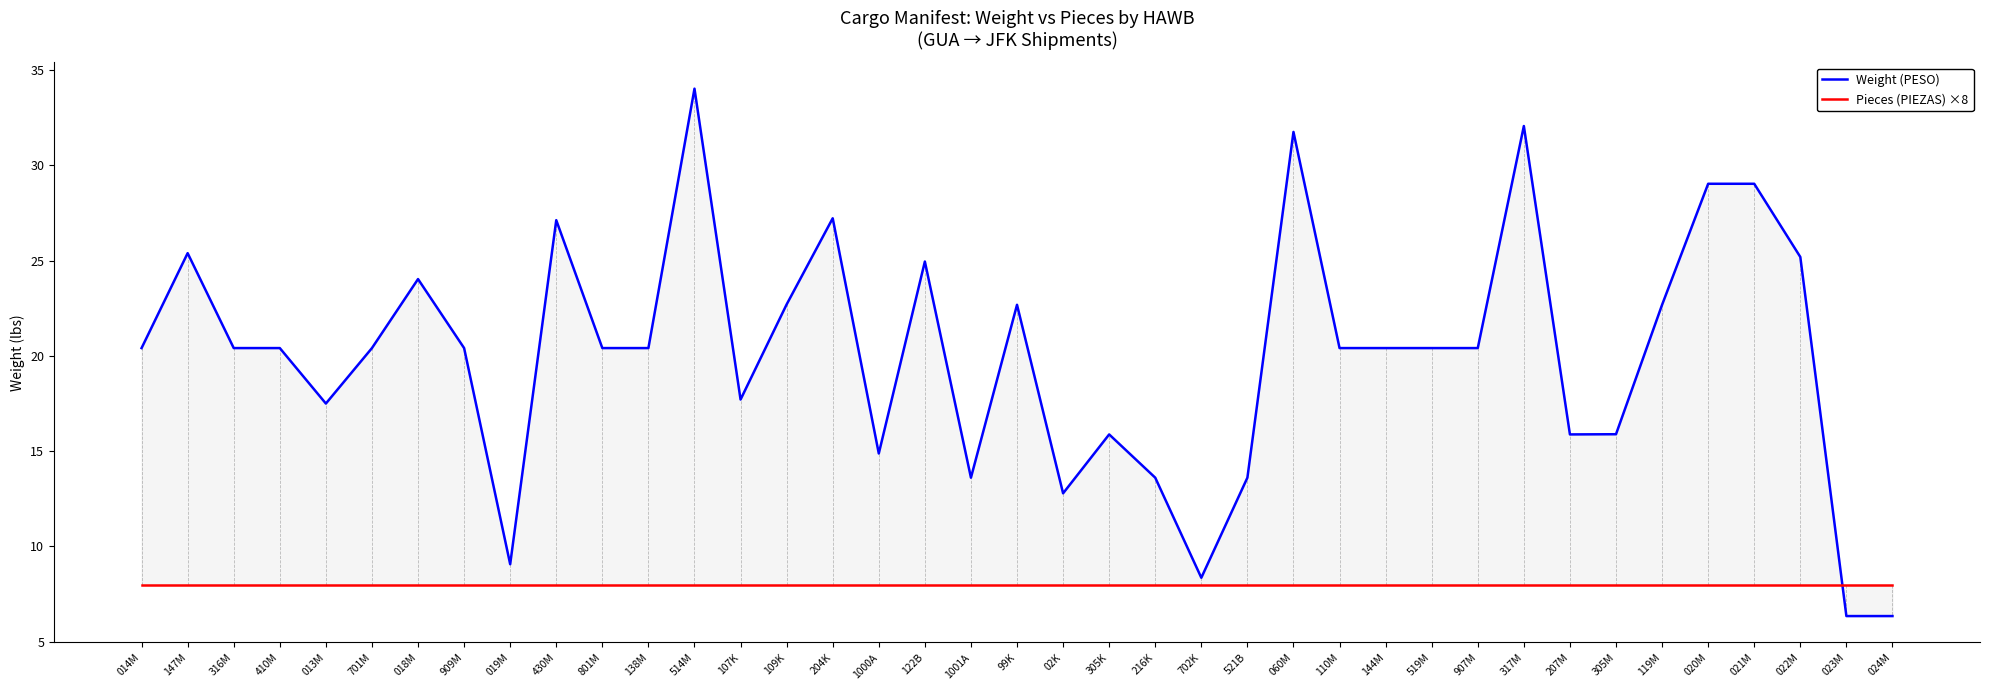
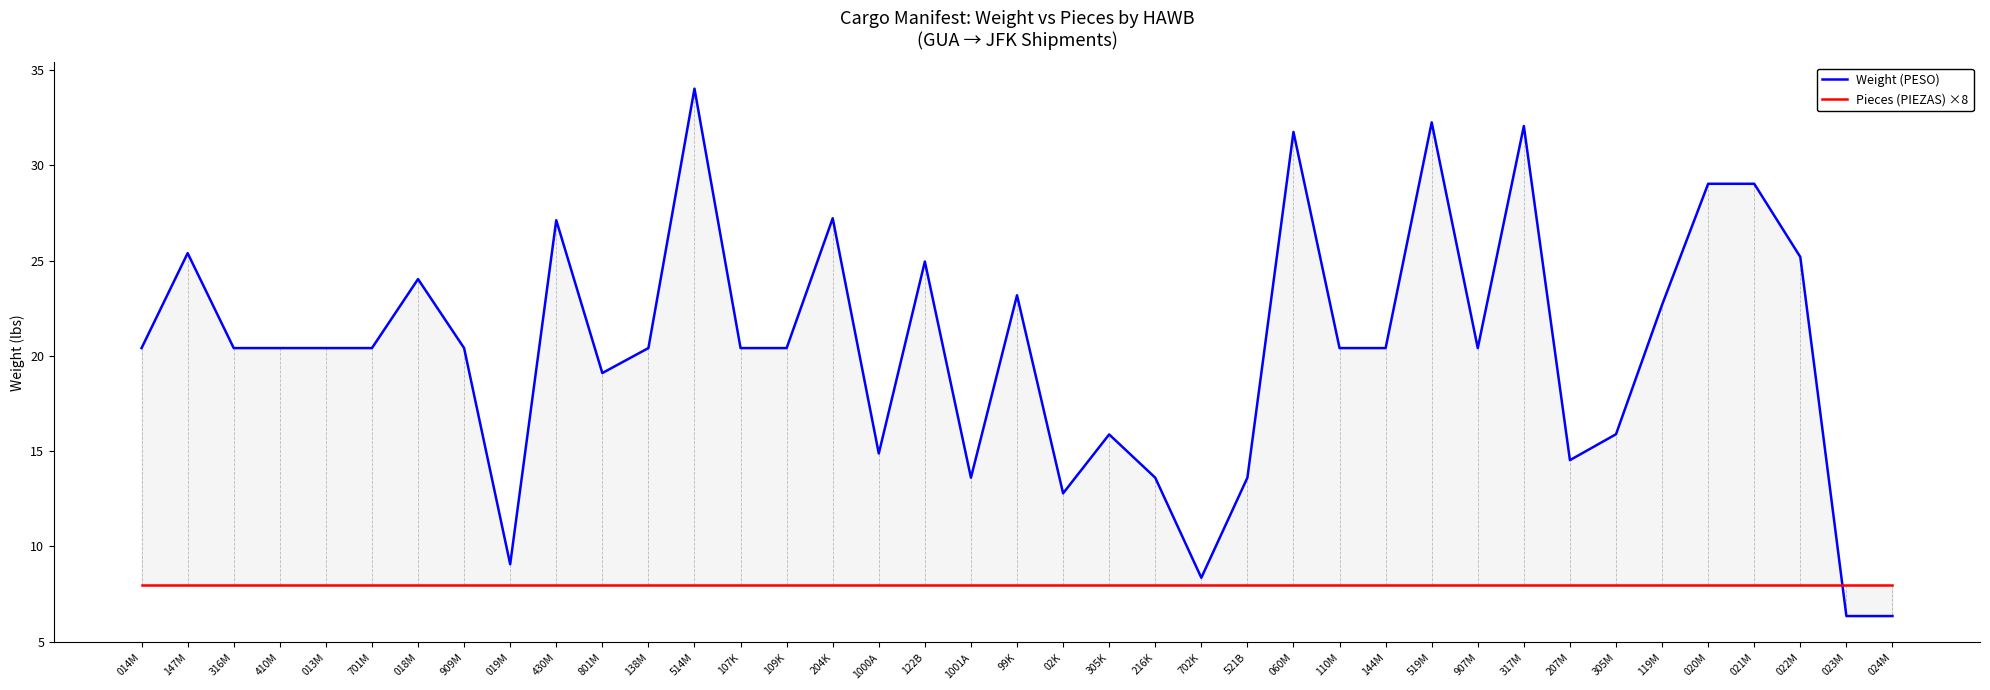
  {
    "Weight (PESO)": {
-     "013M": 17.5,
-     "801M": 20.4,
-     "107K": 17.7,
-     "109K": 22.7,
-     "99K": 22.7,
-     "519M": 20.4,
-     "207M": 15.9
+     "013M": 20.4,
+     "801M": 19.1,
+     "107K": 20.4,
+     "109K": 20.4,
+     "99K": 23.2,
+     "519M": 32.3,
+     "207M": 14.5
    }
  }
